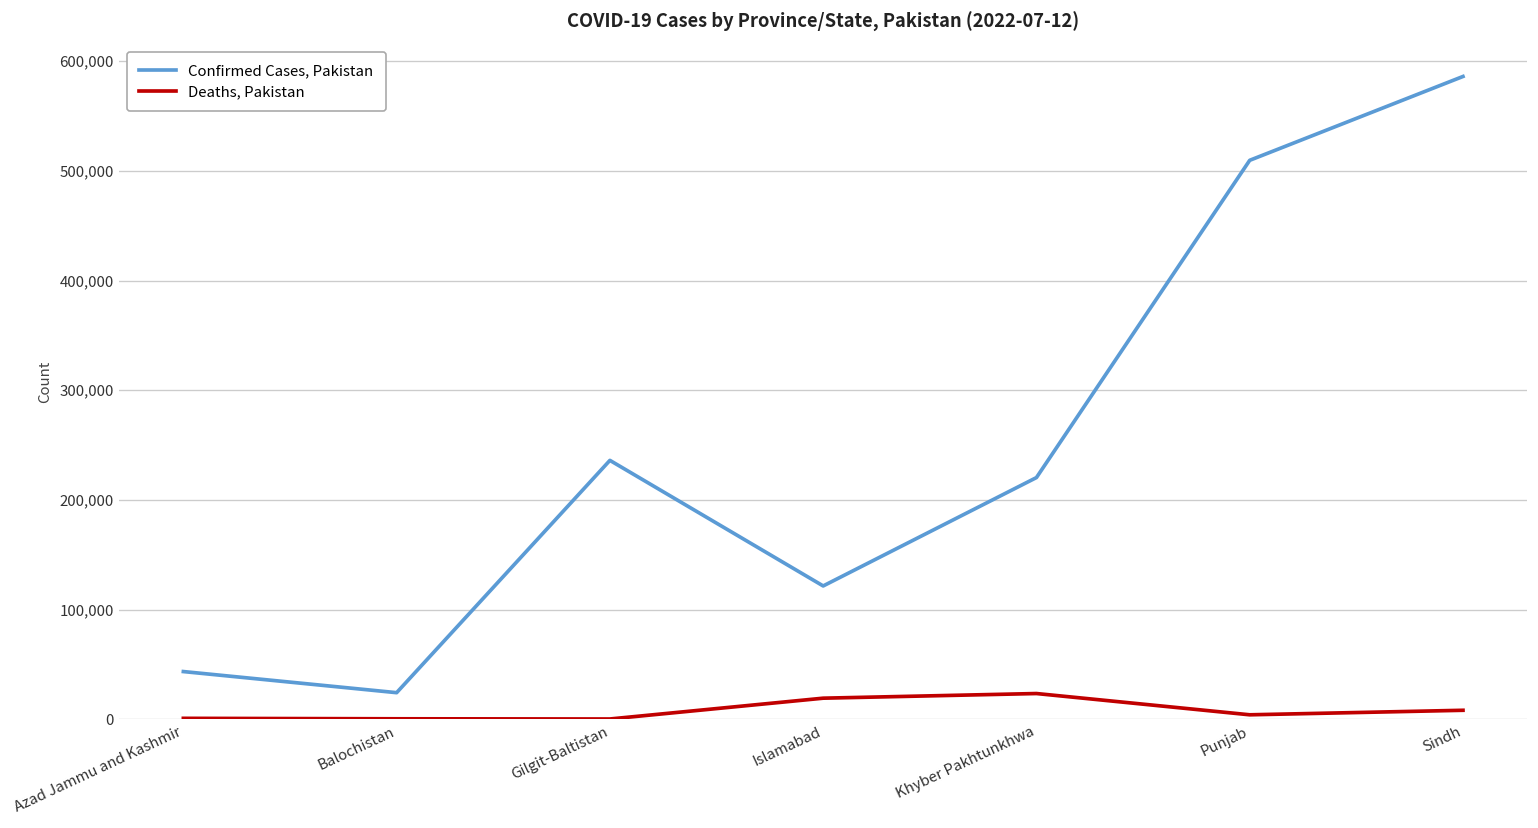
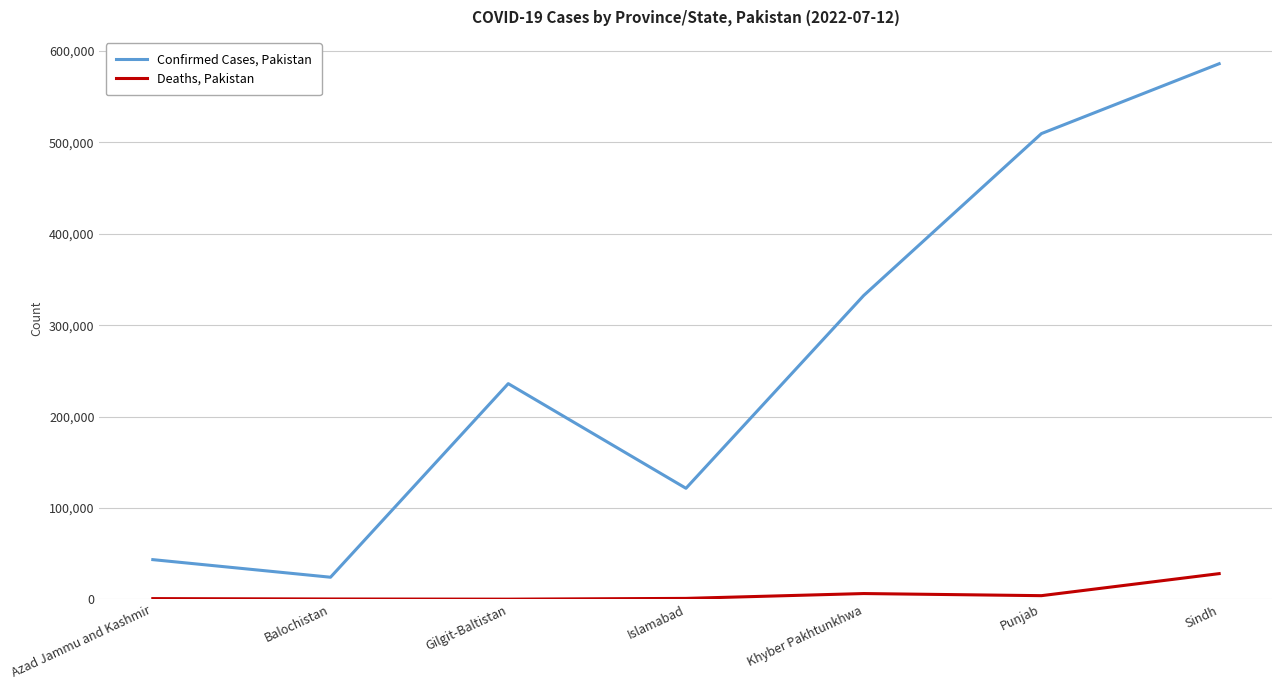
  {
    "Confirmed Cases, Pakistan": {
      "Azad Jammu and Kashmir": "40,000",
      "Balochistan": "20,000",
      "Gilgit-Baltistan": "240,000",
      "Islamabad": "120,000",
-     "Khyber Pakhtunkhwa": "220,000",
+     "Khyber Pakhtunkhwa": "330,000",
      "Punjab": "510,000",
      "Sindh": "590,000"
    },
    "Deaths, Pakistan": {
      "Azad Jammu and Kashmir": "0",
      "Balochistan": "0",
      "Gilgit-Baltistan": "0",
-     "Islamabad": "20,000",
-     "Khyber Pakhtunkhwa": "20,000",
+     "Islamabad": "0",
+     "Khyber Pakhtunkhwa": "10,000",
      "Punjab": "0",
-     "Sindh": "10,000"
+     "Sindh": "30,000"
    }
  }
